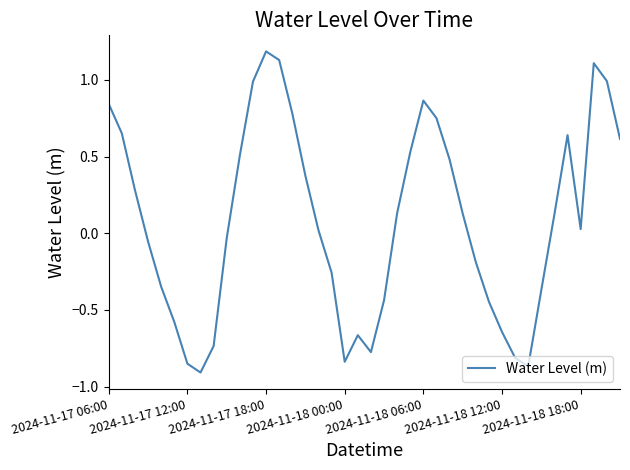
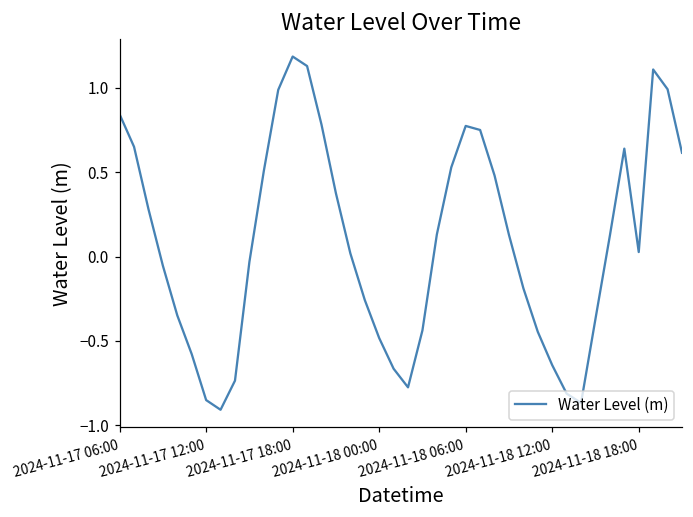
  {
    "2024-11-17 06:00": 0.84,
    "2024-11-17 12:00": -0.85,
    "2024-11-17 18:00": 1.19,
-   "2024-11-18 00:00": -0.84,
-   "2024-11-18 06:00": 0.86,
+   "2024-11-18 00:00": -0.48,
+   "2024-11-18 06:00": 0.77,
    "2024-11-18 12:00": -0.64,
    "2024-11-18 18:00": 0.03
  }
